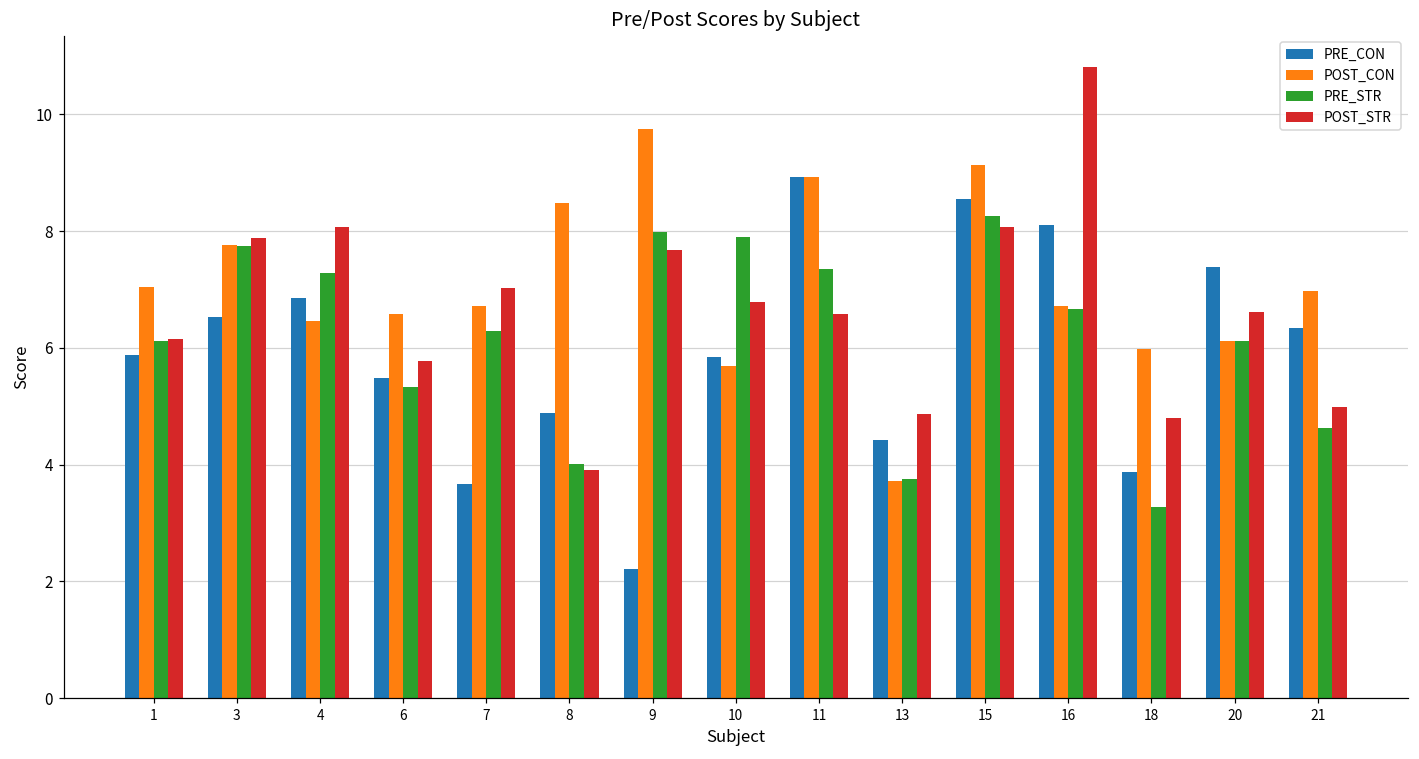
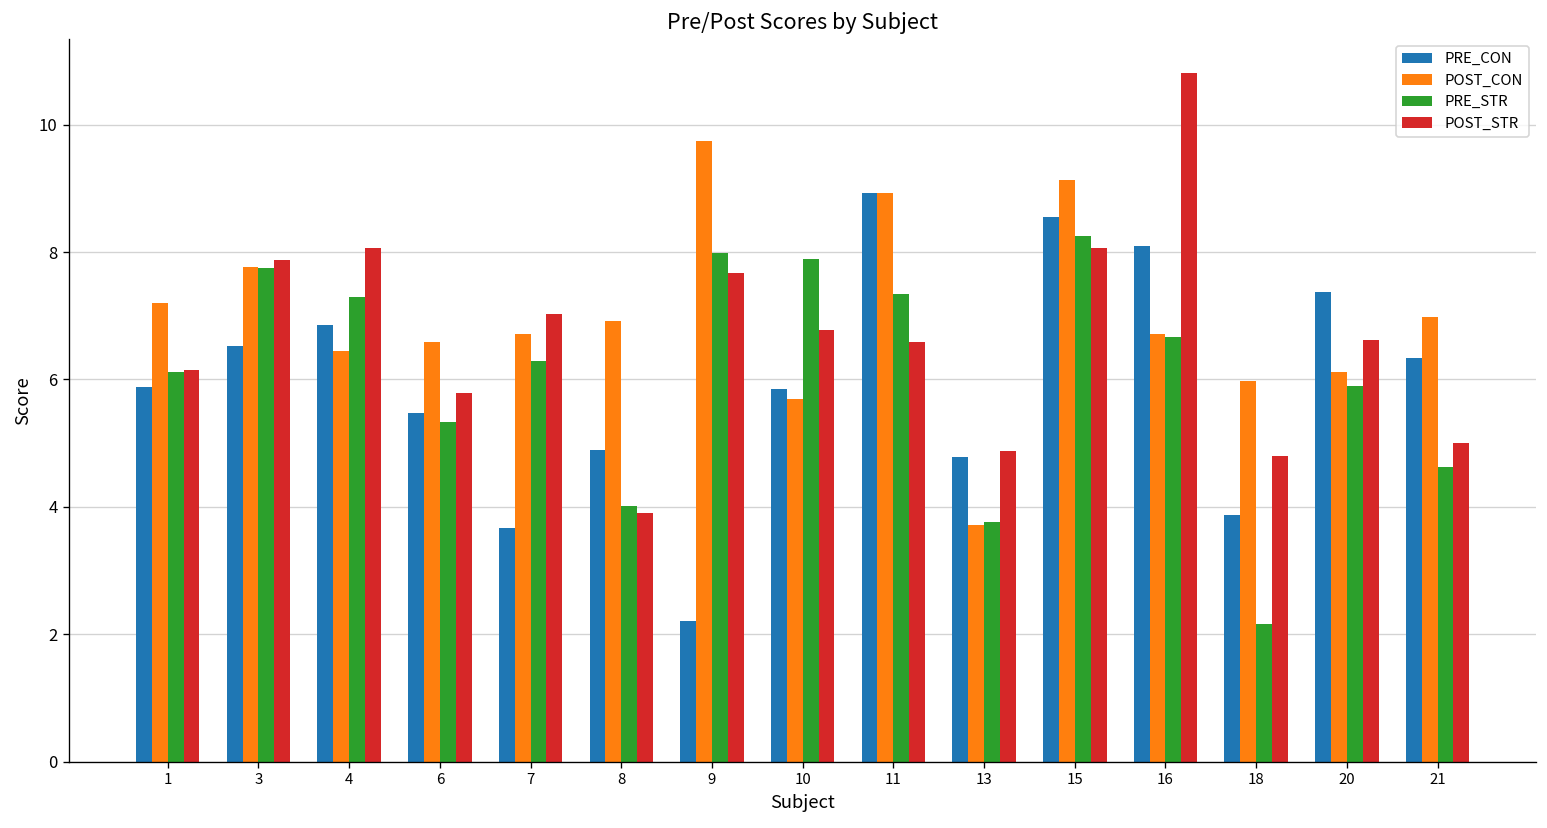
  {
    "PRE_CON": {
      "1": 5.9,
      "3": 6.5,
      "4": 6.9,
      "6": 5.5,
      "7": 3.7,
      "8": 4.9,
      "9": 2.2,
      "10": 5.8,
      "11": 8.9,
-     "13": 4.4,
+     "13": 4.8,
      "15": 8.5,
      "16": 8.1,
      "18": 3.9,
      "20": 7.4,
      "21": 6.3
    },
    "POST_CON": {
-     "1": 7.0,
+     "1": 7.2,
      "3": 7.8,
      "4": 6.5,
      "6": 6.6,
      "7": 6.7,
-     "8": 8.5,
+     "8": 6.9,
      "9": 9.7,
      "10": 5.7,
      "11": 8.9,
      "13": 3.7,
      "15": 9.1,
      "16": 6.7,
      "18": 6.0,
      "20": 6.1,
      "21": 7.0
    },
    "PRE_STR": {
      "1": 6.1,
      "3": 7.7,
      "4": 7.3,
      "6": 5.3,
      "7": 6.3,
      "8": 4.0,
      "9": 8.0,
      "10": 7.9,
      "11": 7.3,
      "13": 3.8,
      "15": 8.3,
      "16": 6.7,
-     "18": 3.3,
-     "20": 6.1,
+     "18": 2.2,
+     "20": 5.9,
      "21": 4.6
    },
    "POST_STR": {
      "1": 6.1,
      "3": 7.9,
      "4": 8.1,
      "6": 5.8,
      "7": 7.0,
      "8": 3.9,
      "9": 7.7,
      "10": 6.8,
      "11": 6.6,
      "13": 4.9,
      "15": 8.1,
      "16": 10.8,
      "18": 4.8,
      "20": 6.6,
      "21": 5.0
    }
  }
